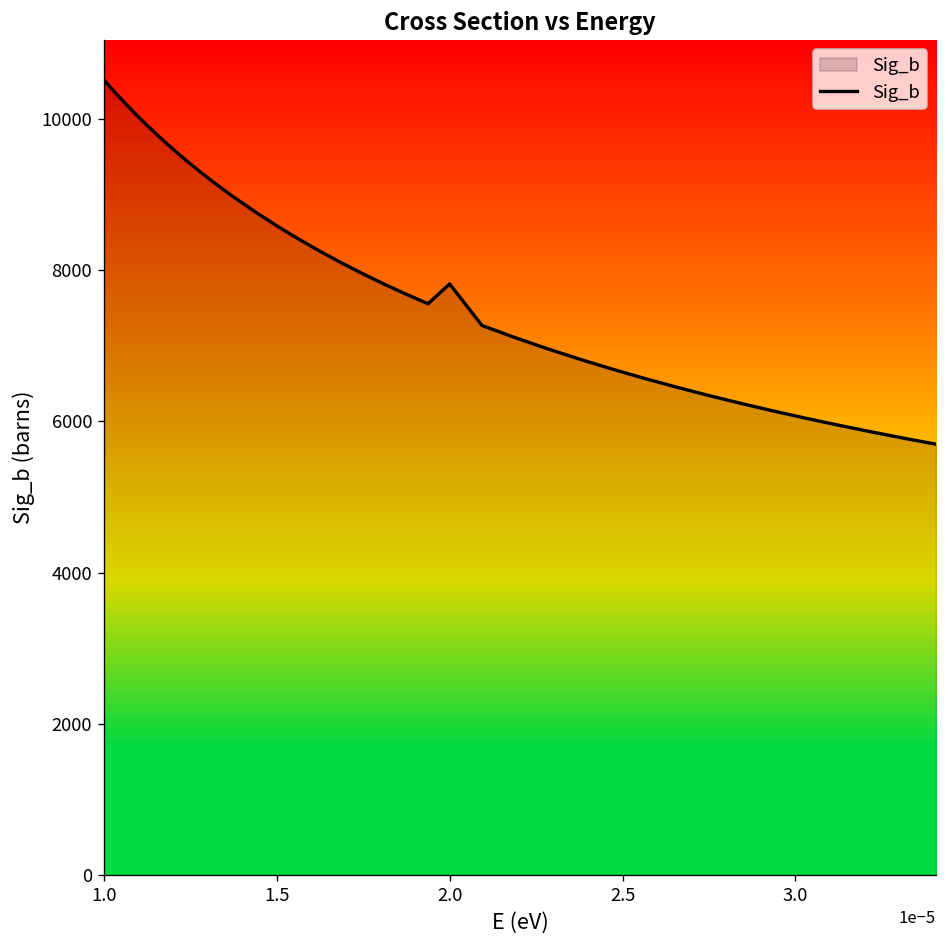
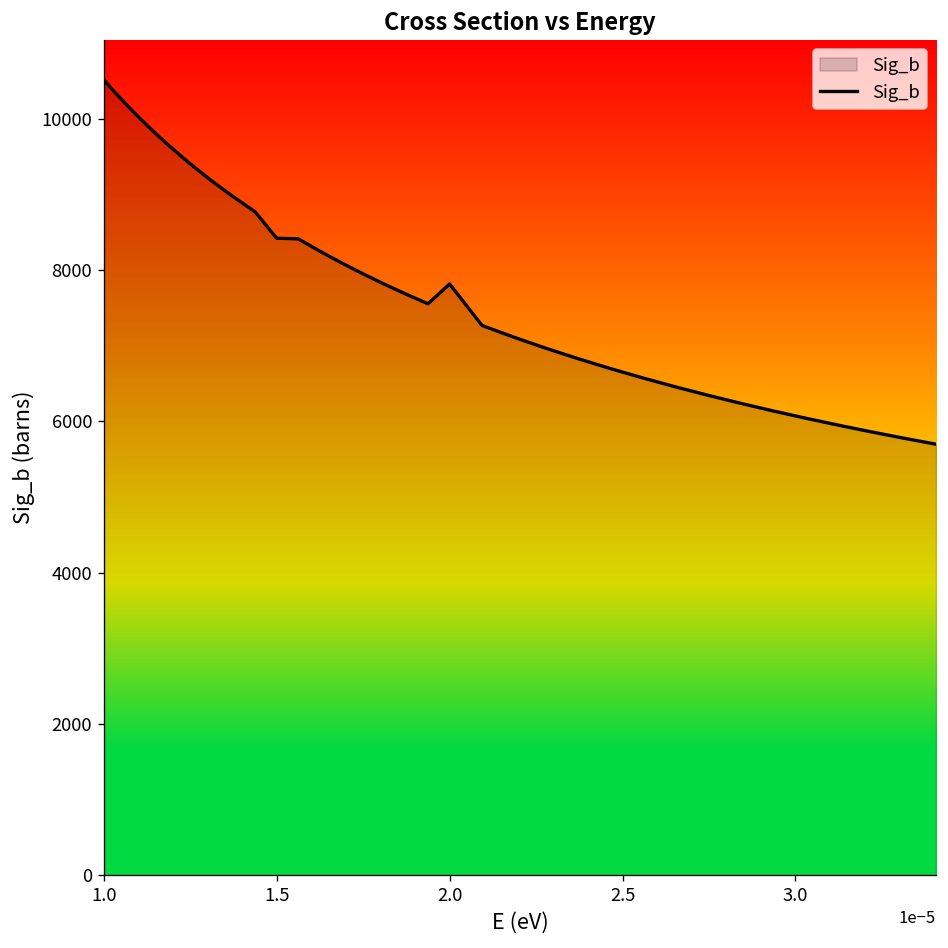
  {
    "1.0": 10500,
-   "1.5": 8600,
+   "1.5": 8400,
    "2.0": 7800
  }
